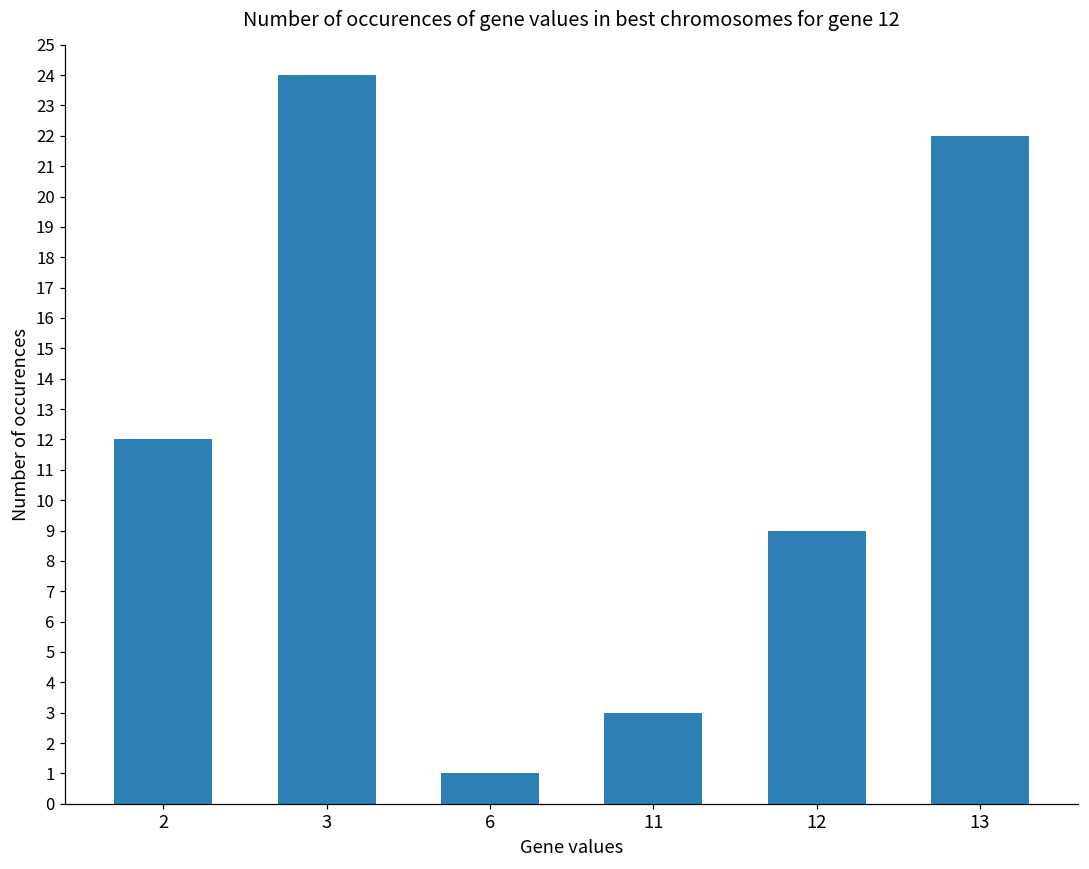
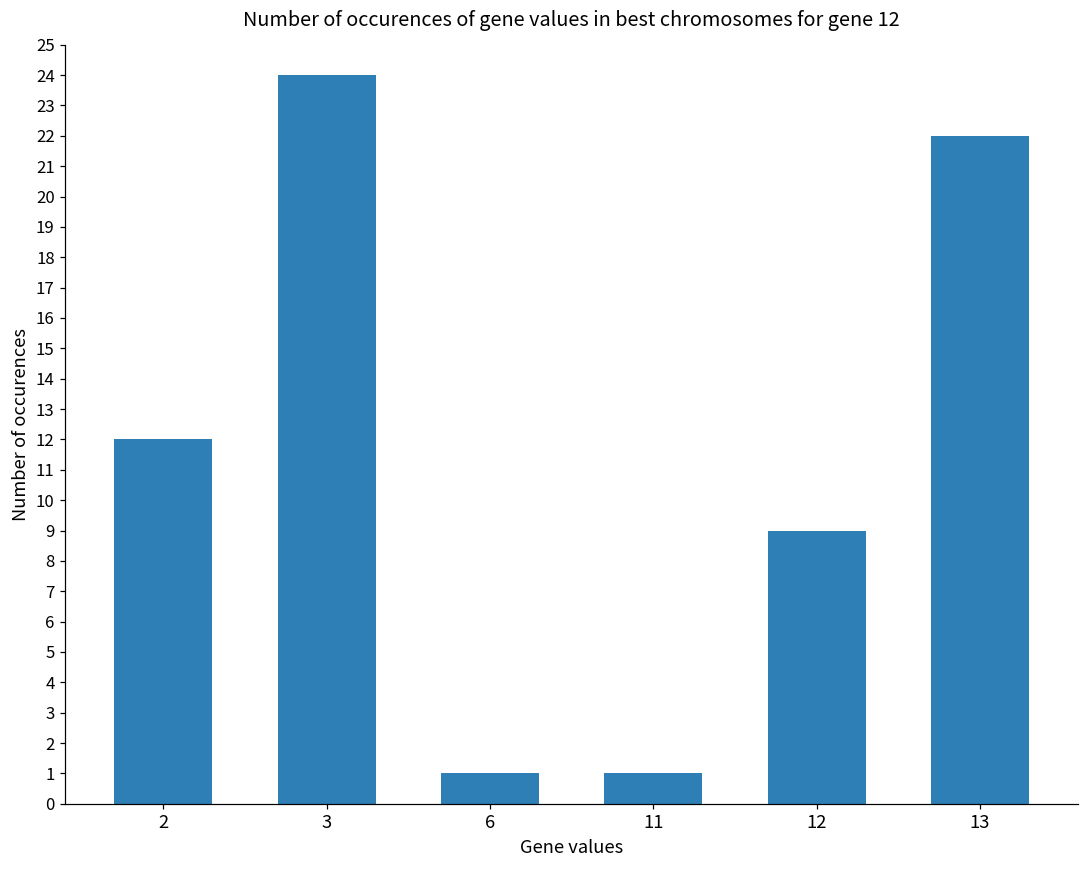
  {
    "2": 12,
    "3": 24,
    "6": 1,
-   "11": 3,
+   "11": 1,
    "12": 9,
    "13": 22
  }
